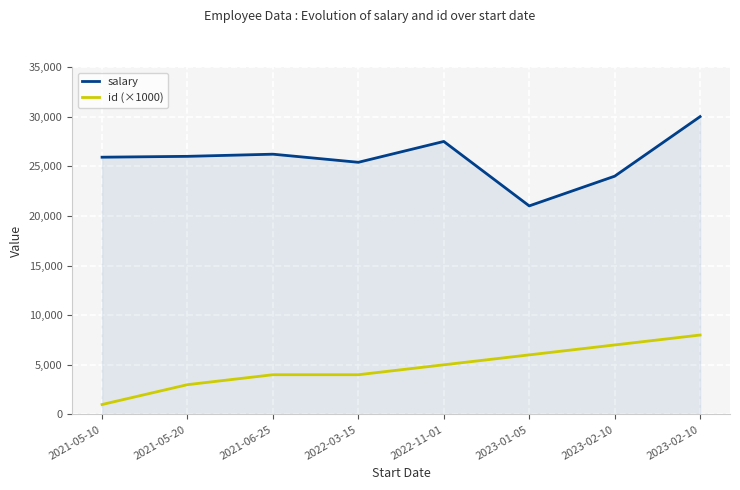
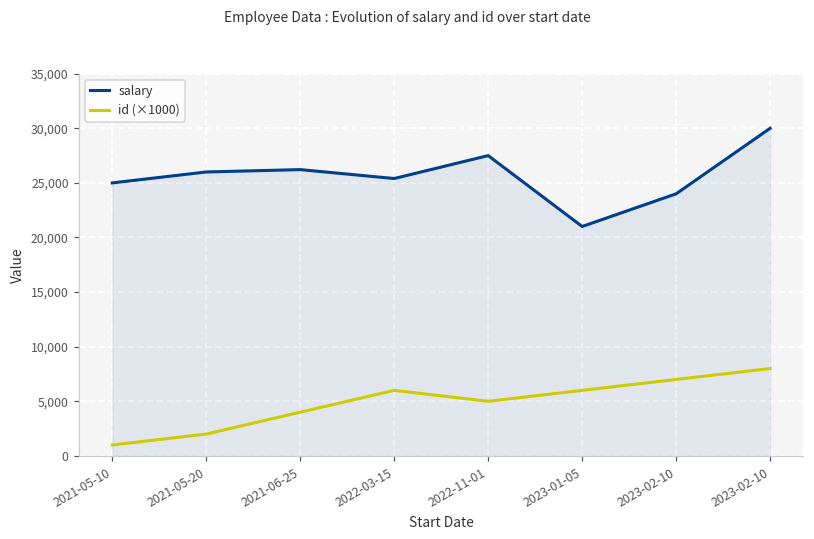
  {
    "salary": {
-     "2021-05-10": "26,000",
+     "2021-05-10": "25,000",
      "2021-05-20": "26,000",
      "2021-06-25": "26,000",
      "2022-03-15": "25,000",
      "2022-11-01": "28,000",
      "2023-01-05": "21,000"
    },
    "id (×1000)": {
      "2021-05-10": "1,000",
-     "2021-05-20": "3,000",
+     "2021-05-20": "2,000",
      "2021-06-25": "4,000",
-     "2022-03-15": "4,000",
+     "2022-03-15": "6,000",
      "2022-11-01": "5,000",
      "2023-01-05": "6,000"
    }
  }
